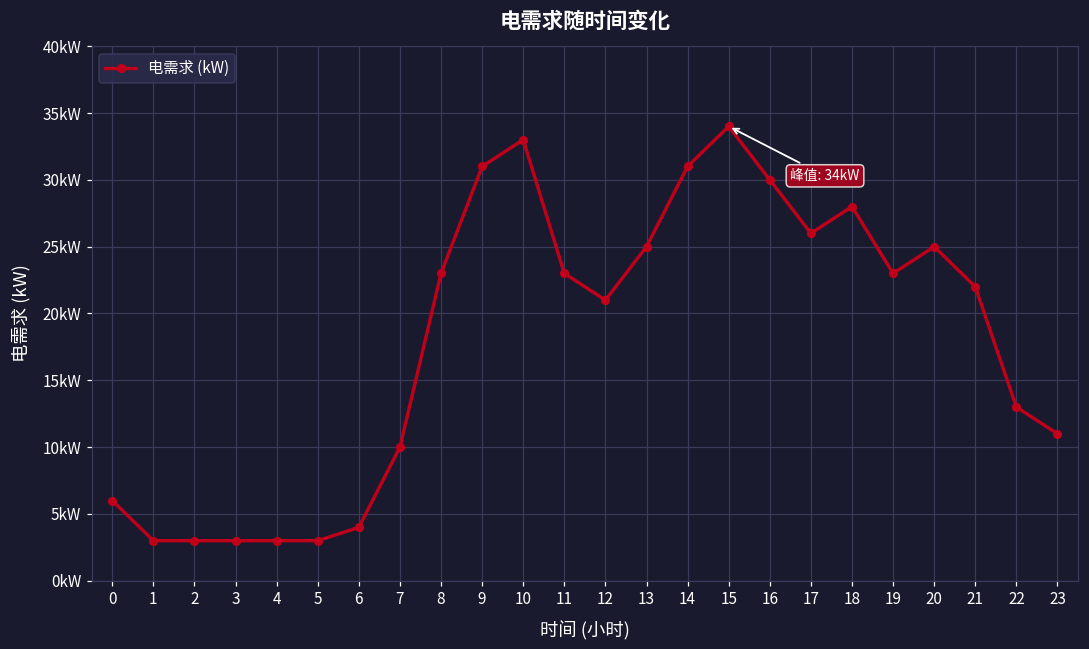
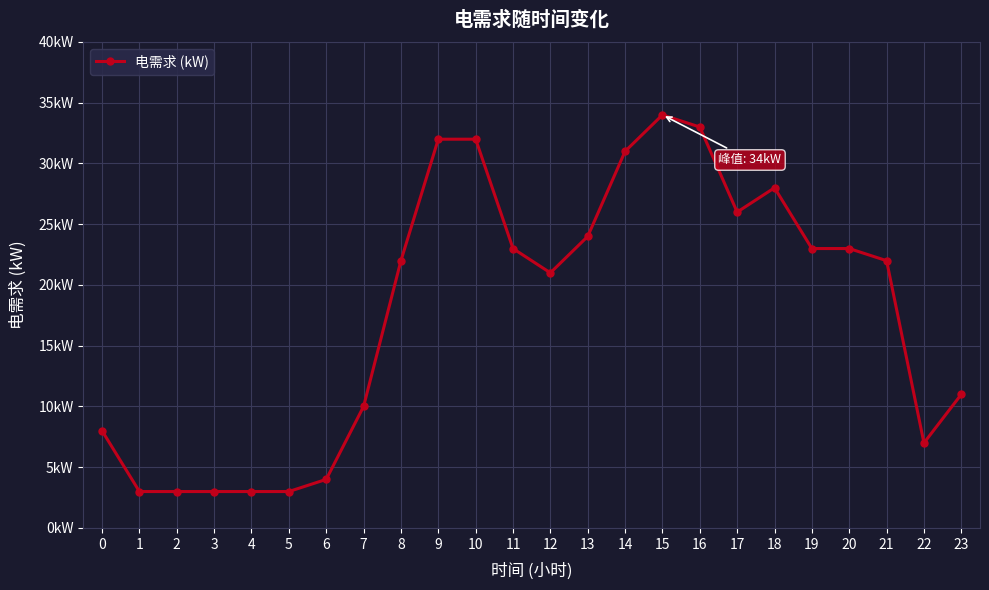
  {
-   "0": "6kW",
+   "0": "8kW",
    "1": "3kW",
    "2": "3kW",
    "3": "3kW",
    "4": "3kW",
    "5": "3kW",
    "6": "4kW",
    "7": "10kW",
-   "8": "23kW",
-   "9": "31kW",
-   "10": "33kW",
+   "8": "22kW",
+   "9": "32kW",
+   "10": "32kW",
    "11": "23kW",
    "12": "21kW",
-   "13": "25kW",
+   "13": "24kW",
    "14": "31kW",
    "15": "34kW",
-   "16": "30kW",
+   "16": "33kW",
    "17": "26kW",
    "18": "28kW",
    "19": "23kW",
-   "20": "25kW",
+   "20": "23kW",
    "21": "22kW",
-   "22": "13kW",
+   "22": "7kW",
    "23": "11kW"
  }
